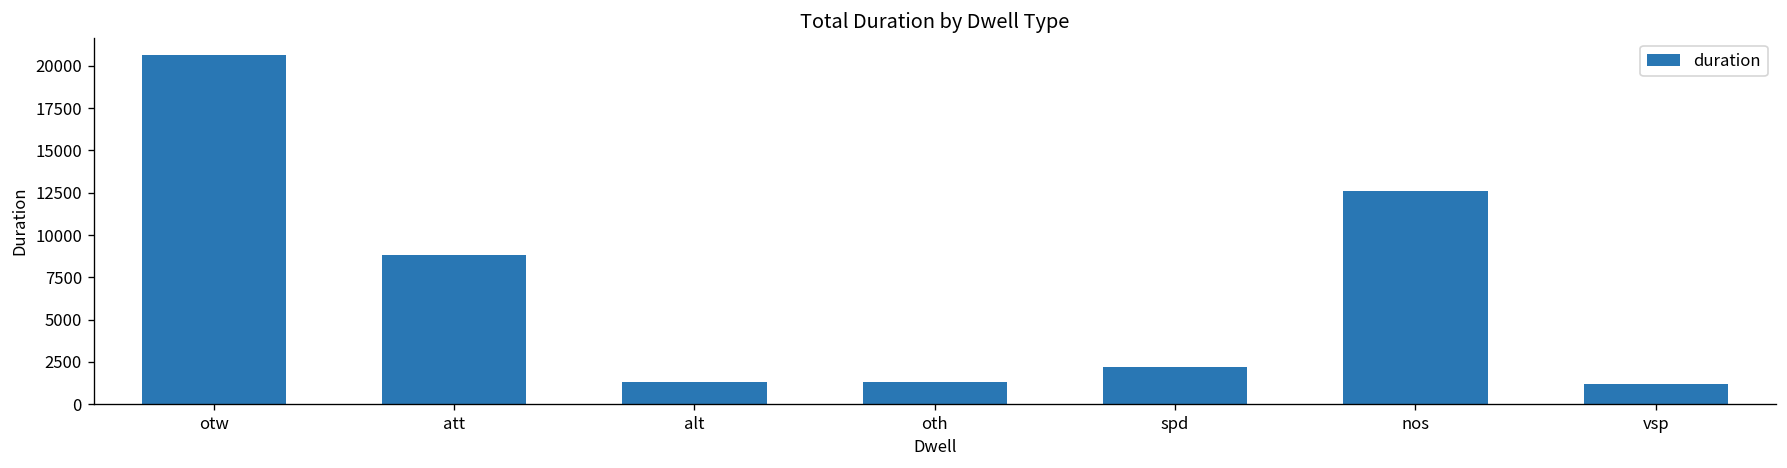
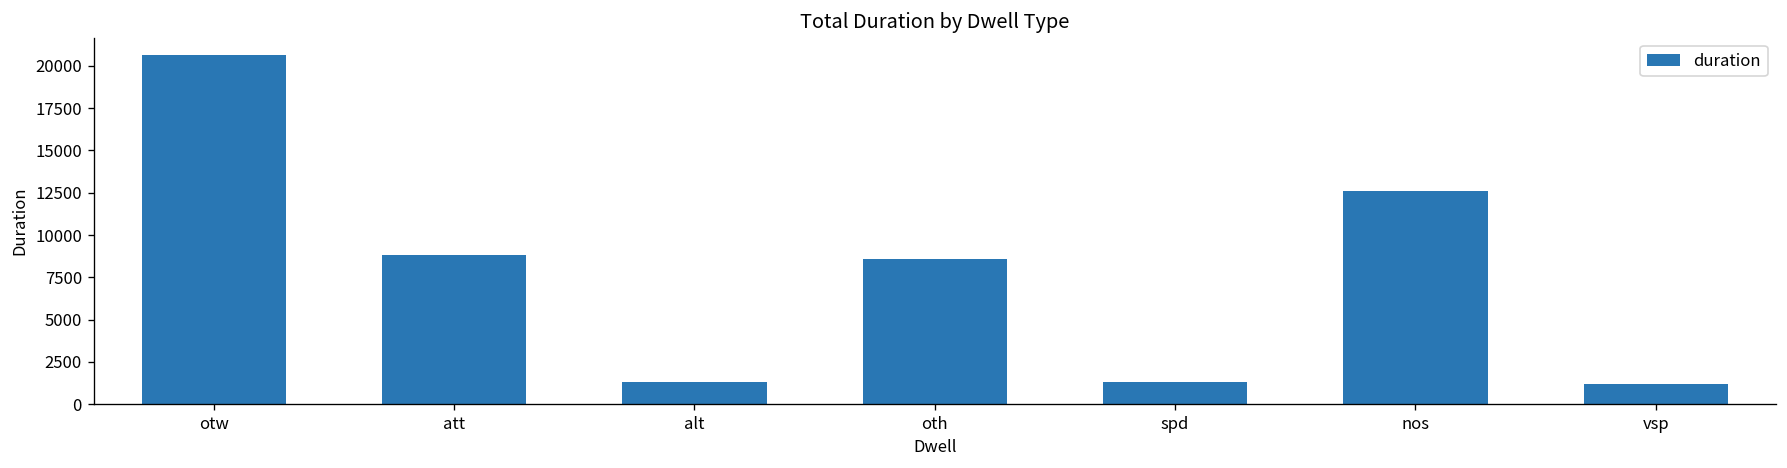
  {
    "otw": 20600,
    "att": 8800,
    "alt": 1300,
-   "oth": 1300,
-   "spd": 2200,
+   "oth": 8600,
+   "spd": 1300,
    "nos": 12600,
    "vsp": 1200
  }
